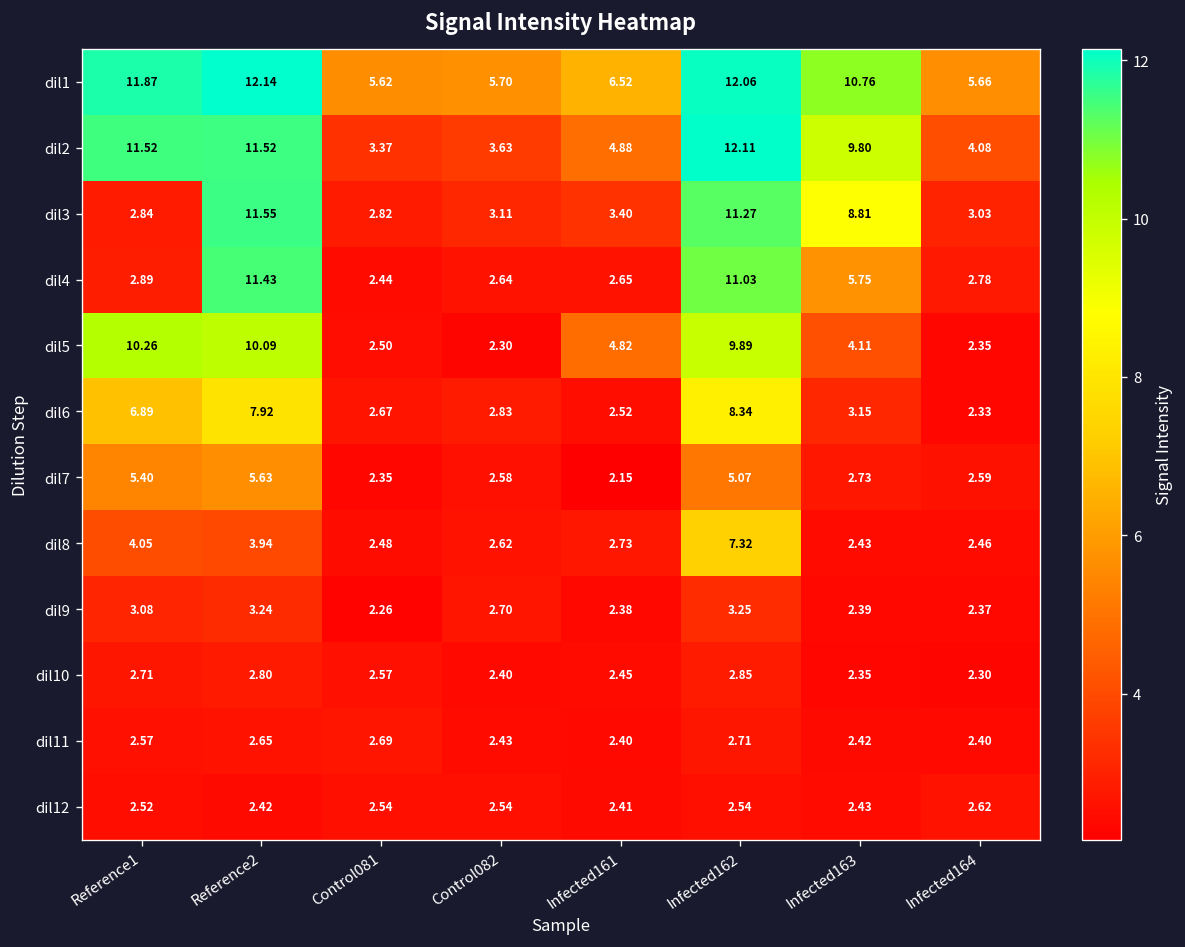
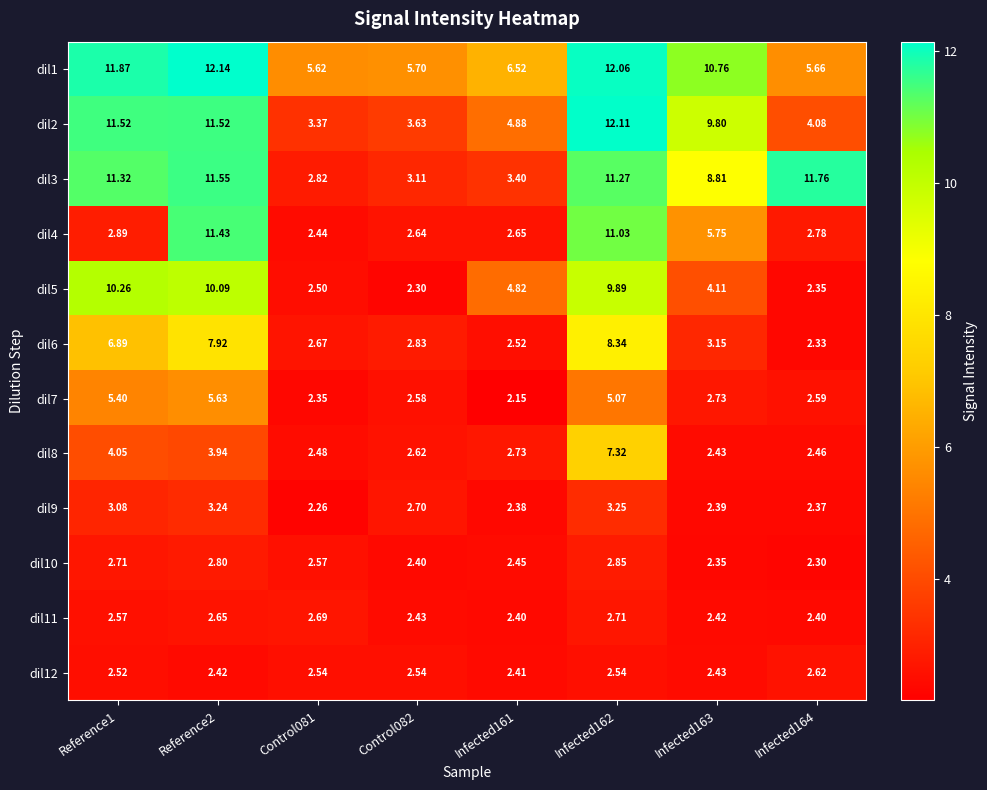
  {
    "dil1": {
      "Reference1": 11.87,
      "Reference2": 12.14,
      "Control081": 5.62,
      "Control082": 5.70,
      "Infected161": 6.52,
      "Infected162": 12.06,
      "Infected163": 10.76,
      "Infected164": 5.66
    },
    "dil2": {
      "Reference1": 11.52,
      "Reference2": 11.52,
      "Control081": 3.37,
      "Control082": 3.63,
      "Infected161": 4.88,
      "Infected162": 12.11,
      "Infected163": 9.80,
      "Infected164": 4.08
    },
    "dil3": {
-     "Reference1": 2.84,
+     "Reference1": 11.32,
      "Reference2": 11.55,
      "Control081": 2.82,
      "Control082": 3.11,
      "Infected161": 3.40,
      "Infected162": 11.27,
      "Infected163": 8.81,
-     "Infected164": 3.03
+     "Infected164": 11.76
    },
    "dil4": {
      "Reference1": 2.89,
      "Reference2": 11.43,
      "Control081": 2.44,
      "Control082": 2.64,
      "Infected161": 2.65,
      "Infected162": 11.03,
      "Infected163": 5.75,
      "Infected164": 2.78
    },
    "dil5": {
      "Reference1": 10.26,
      "Reference2": 10.09,
      "Control081": 2.50,
      "Control082": 2.30,
      "Infected161": 4.82,
      "Infected162": 9.89,
      "Infected163": 4.11,
      "Infected164": 2.35
    },
    "dil6": {
      "Reference1": 6.89,
      "Reference2": 7.92,
      "Control081": 2.67,
      "Control082": 2.83,
      "Infected161": 2.52,
      "Infected162": 8.34,
      "Infected163": 3.15,
      "Infected164": 2.33
    },
    "dil7": {
      "Reference1": 5.40,
      "Reference2": 5.63,
      "Control081": 2.35,
      "Control082": 2.58,
      "Infected161": 2.15,
      "Infected162": 5.07,
      "Infected163": 2.73,
      "Infected164": 2.59
    },
    "dil8": {
      "Reference1": 4.05,
      "Reference2": 3.94,
      "Control081": 2.48,
      "Control082": 2.62,
      "Infected161": 2.73,
      "Infected162": 7.32,
      "Infected163": 2.43,
      "Infected164": 2.46
    },
    "dil9": {
      "Reference1": 3.08,
      "Reference2": 3.24,
      "Control081": 2.26,
      "Control082": 2.70,
      "Infected161": 2.38,
      "Infected162": 3.25,
      "Infected163": 2.39,
      "Infected164": 2.37
    },
    "dil10": {
      "Reference1": 2.71,
      "Reference2": 2.80,
      "Control081": 2.57,
      "Control082": 2.40,
      "Infected161": 2.45,
      "Infected162": 2.85,
      "Infected163": 2.35,
      "Infected164": 2.30
    },
    "dil11": {
      "Reference1": 2.57,
      "Reference2": 2.65,
      "Control081": 2.69,
      "Control082": 2.43,
      "Infected161": 2.40,
      "Infected162": 2.71,
      "Infected163": 2.42,
      "Infected164": 2.40
    },
    "dil12": {
      "Reference1": 2.52,
      "Reference2": 2.42,
      "Control081": 2.54,
      "Control082": 2.54,
      "Infected161": 2.41,
      "Infected162": 2.54,
      "Infected163": 2.43,
      "Infected164": 2.62
    }
  }
